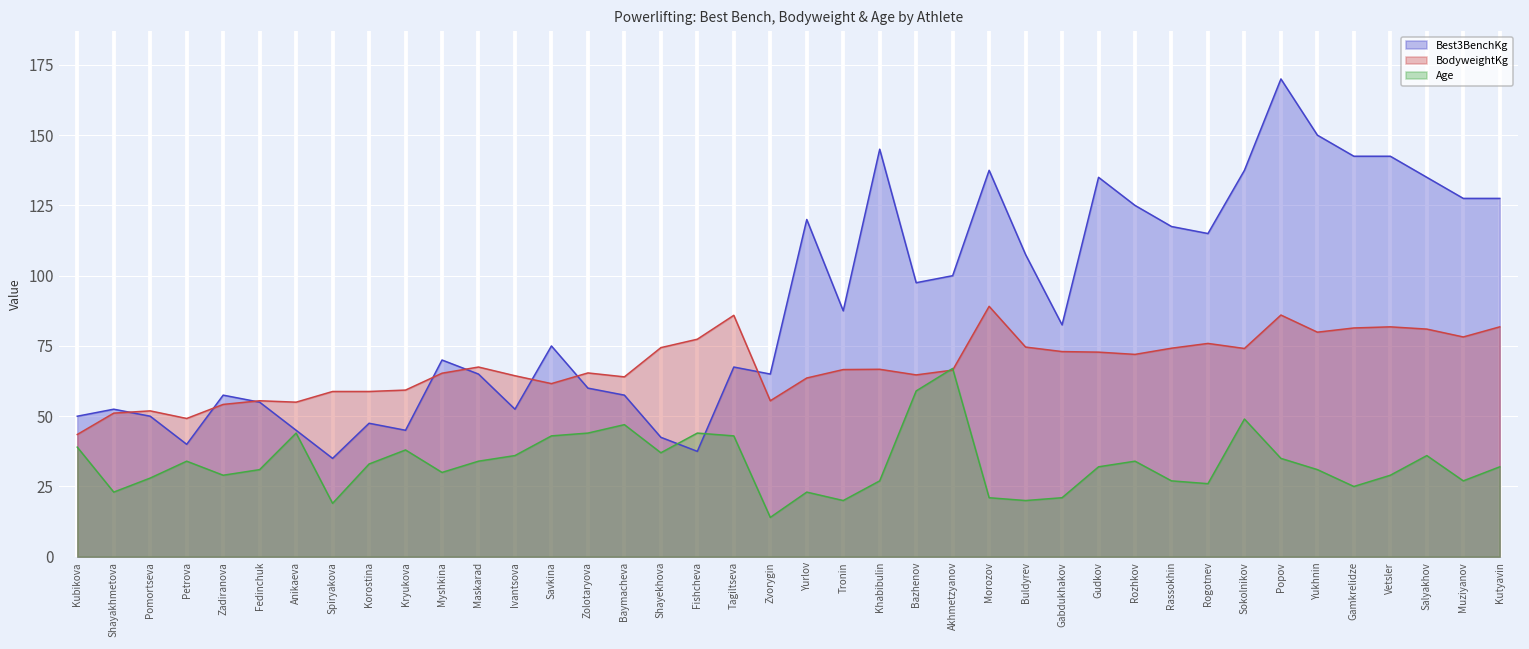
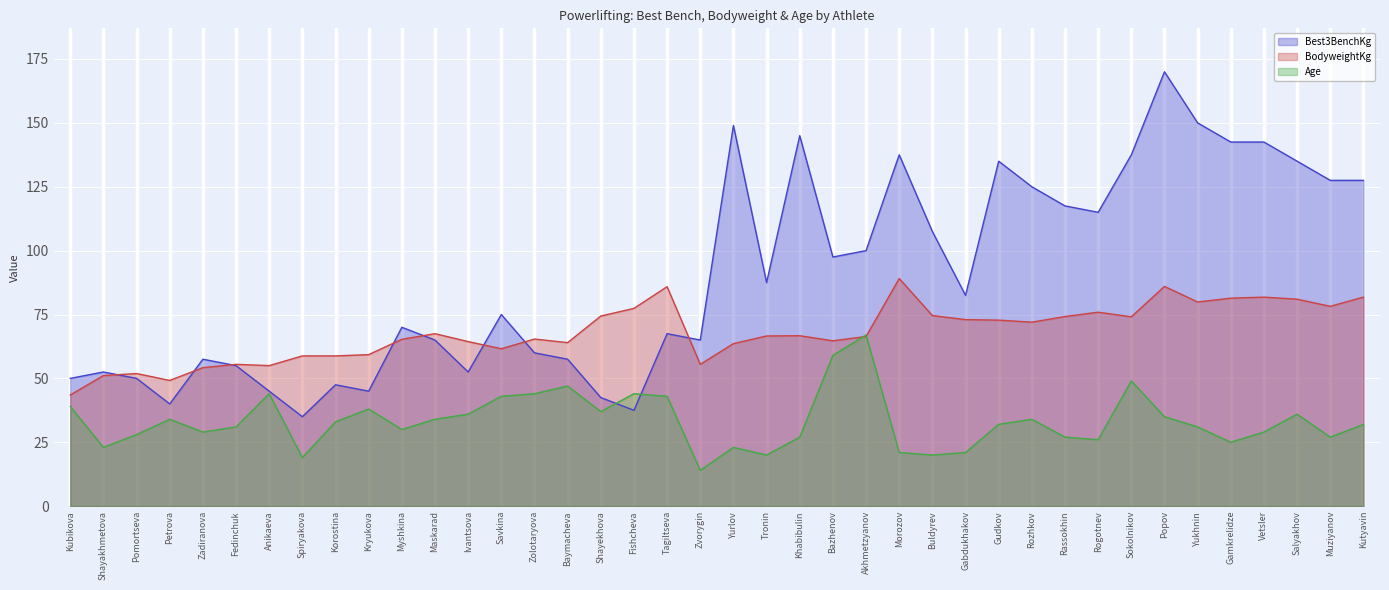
  {
    "Best3BenchKg": {
      "Kubikova": 50,
      "Shayakhmetova": 53,
      "Pomortseva": 50,
      "Petrova": 40,
      "Zadiranova": 58,
      "Spiryakova": 35,
      "Korostina": 48,
      "Kryukova": 45,
      "Myshkina": 70,
      "Maskarad": 65,
      "Ivantsova": 53,
      "Savkina": 75,
      "Zolotaryova": 60,
      "Baymacheva": 58,
      "Shayekhova": 43,
      "Fishcheva": 38,
      "Tagiltseva": 68,
      "Zvorygin": 65,
-     "Yurlov": 120,
+     "Yurlov": 149,
      "Tronin": 88,
      "Khabibulin": 145,
      "Bazhenov": 98,
      "Akhmetzyanov": 100,
      "Morozov": 138,
      "Buldyrev": 108,
      "Gabdukhakov": 83,
      "Gudkov": 135,
      "Rozhkov": 125,
      "Rassokhin": 118,
      "Rogotnev": 115,
      "Sokolnikov": 138,
      "Popov": 170,
      "Yukhnin": 150,
      "Gamkrelidze": 143,
      "Vetsler": 143,
      "Salyakhov": 135,
      "Muziyanov": 128,
      "Kutyavin": 128
    },
    "BodyweightKg": {
      "Kubikova": 44,
      "Shayakhmetova": 51,
      "Pomortseva": 52,
      "Petrova": 49,
      "Zadiranova": 54,
      "Anikaeva": 55,
      "Spiryakova": 59,
      "Korostina": 59,
      "Kryukova": 59,
      "Myshkina": 65,
      "Maskarad": 68,
      "Ivantsova": 64,
      "Savkina": 62,
      "Zolotaryova": 65,
      "Baymacheva": 64,
      "Shayekhova": 74,
      "Fishcheva": 77,
      "Tagiltseva": 86,
      "Zvorygin": 56,
      "Yurlov": 64,
      "Tronin": 67,
      "Khabibulin": 67,
      "Bazhenov": 65,
      "Morozov": 89,
      "Buldyrev": 75,
      "Gabdukhakov": 73,
      "Gudkov": 73,
      "Rozhkov": 72,
      "Rassokhin": 74,
      "Rogotnev": 76,
      "Sokolnikov": 74,
      "Popov": 86,
      "Yukhnin": 80,
      "Gamkrelidze": 81,
      "Vetsler": 82,
      "Salyakhov": 81,
      "Muziyanov": 78,
      "Kutyavin": 82
    },
    "Age": {
      "Kubikova": 39,
      "Shayakhmetova": 23,
      "Pomortseva": 28,
      "Petrova": 34,
      "Zadiranova": 29,
      "Fedinchuk": 31,
      "Spiryakova": 19,
      "Korostina": 33,
      "Kryukova": 38,
      "Myshkina": 30,
      "Maskarad": 34,
      "Ivantsova": 36,
      "Savkina": 43,
      "Zolotaryova": 44,
      "Baymacheva": 47,
      "Shayekhova": 37,
      "Fishcheva": 44,
      "Tagiltseva": 43,
      "Zvorygin": 14,
      "Yurlov": 23,
      "Tronin": 20,
      "Khabibulin": 27,
      "Bazhenov": 59,
      "Morozov": 21,
      "Buldyrev": 20,
      "Gabdukhakov": 21,
      "Gudkov": 32,
      "Rozhkov": 34,
      "Rassokhin": 27,
      "Rogotnev": 26,
      "Sokolnikov": 49,
      "Popov": 35,
      "Yukhnin": 31,
      "Gamkrelidze": 25,
      "Vetsler": 29,
      "Salyakhov": 36,
      "Muziyanov": 27,
      "Kutyavin": 32
    }
  }
